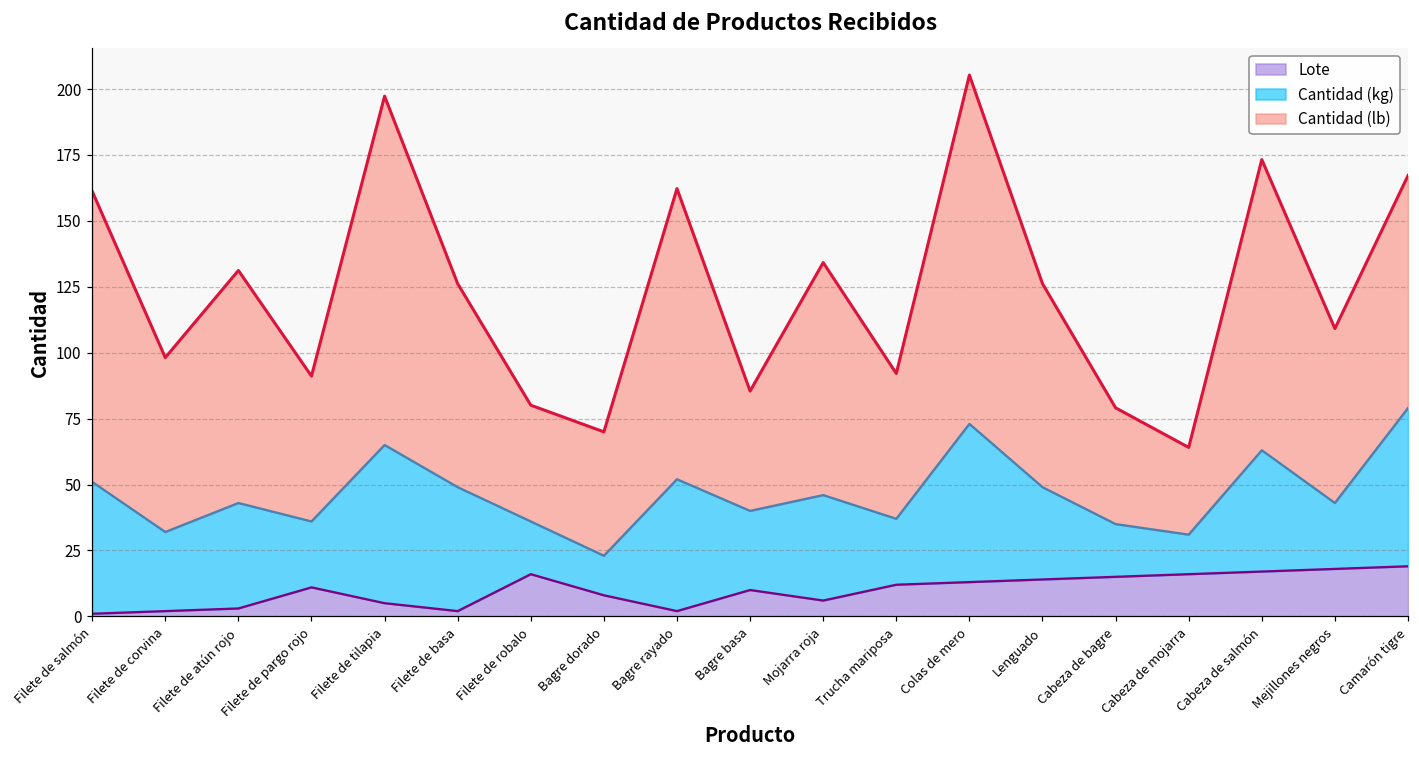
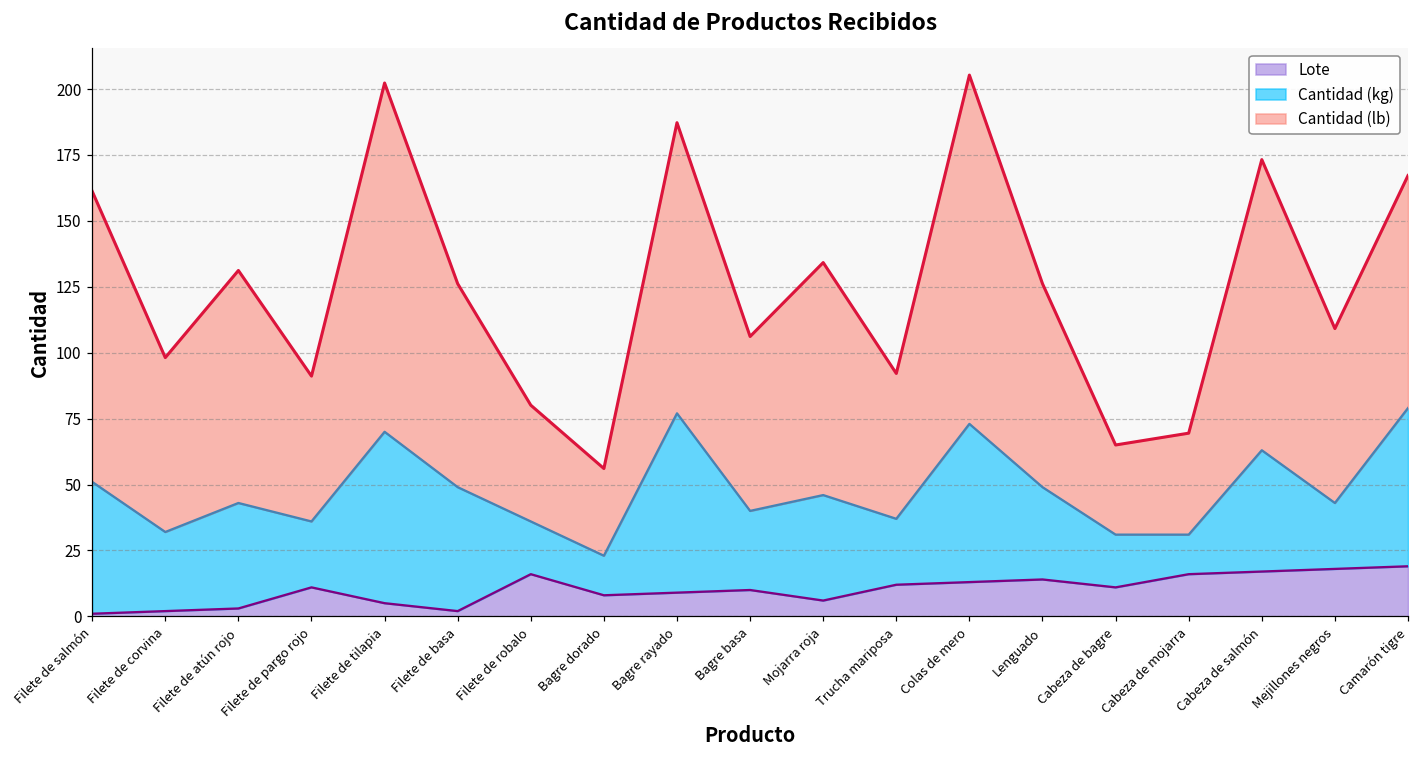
  {
    "Lote": {
      "Filete de salmón": 1,
      "Filete de corvina": 2,
      "Filete de atún rojo": 3,
      "Filete de pargo rojo": 11,
      "Filete de tilapia": 5,
      "Filete de basa": 2,
      "Filete de robalo": 16,
      "Bagre dorado": 8,
-     "Bagre rayado": 2,
+     "Bagre rayado": 9,
      "Bagre basa": 10,
      "Mojarra roja": 6,
      "Trucha mariposa": 12,
      "Colas de mero": 13,
      "Lenguado": 14,
-     "Cabeza de bagre": 15,
+     "Cabeza de bagre": 11,
      "Cabeza de mojarra": 16,
      "Cabeza de salmón": 17,
      "Mejillones negros": 18,
      "Camarón tigre": 19
    },
    "Cantidad (kg)": {
      "Filete de salmón": 50,
      "Filete de corvina": 30,
      "Filete de atún rojo": 40,
      "Filete de pargo rojo": 25,
-     "Filete de tilapia": 60,
+     "Filete de tilapia": 65,
      "Filete de basa": 47,
      "Filete de robalo": 20,
      "Bagre dorado": 15,
-     "Bagre rayado": 50,
+     "Bagre rayado": 68,
      "Bagre basa": 30,
      "Mojarra roja": 40,
      "Trucha mariposa": 25,
      "Colas de mero": 60,
      "Lenguado": 35,
      "Cabeza de bagre": 20,
      "Cabeza de mojarra": 15,
      "Cabeza de salmón": 46,
      "Mejillones negros": 25,
      "Camarón tigre": 60
    },
    "Cantidad (lb)": {
      "Filete de salmón": 110,
      "Filete de corvina": 66,
      "Filete de atún rojo": 88,
      "Filete de pargo rojo": 55,
      "Filete de tilapia": 132,
      "Filete de basa": 77,
      "Filete de robalo": 44,
-     "Bagre dorado": 47,
+     "Bagre dorado": 33,
      "Bagre rayado": 110,
-     "Bagre basa": 45,
+     "Bagre basa": 66,
      "Mojarra roja": 88,
      "Trucha mariposa": 55,
      "Colas de mero": 132,
      "Lenguado": 77,
-     "Cabeza de bagre": 44,
-     "Cabeza de mojarra": 33,
+     "Cabeza de bagre": 34,
+     "Cabeza de mojarra": 38,
      "Cabeza de salmón": 110,
      "Mejillones negros": 66,
      "Camarón tigre": 88
    }
  }
